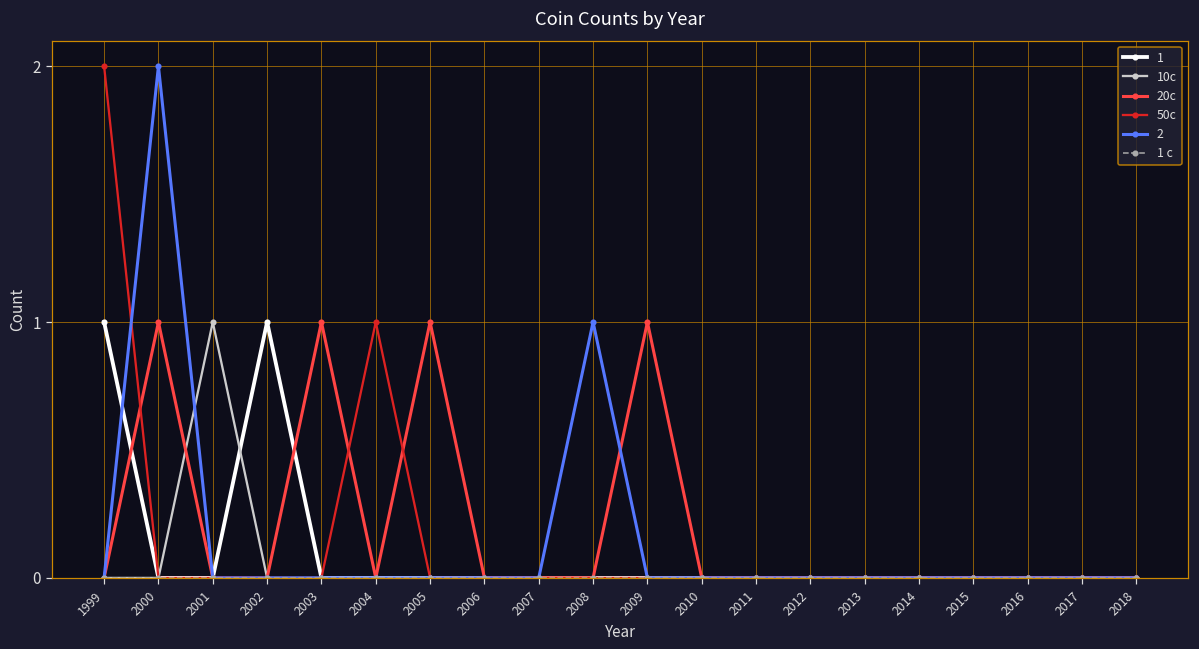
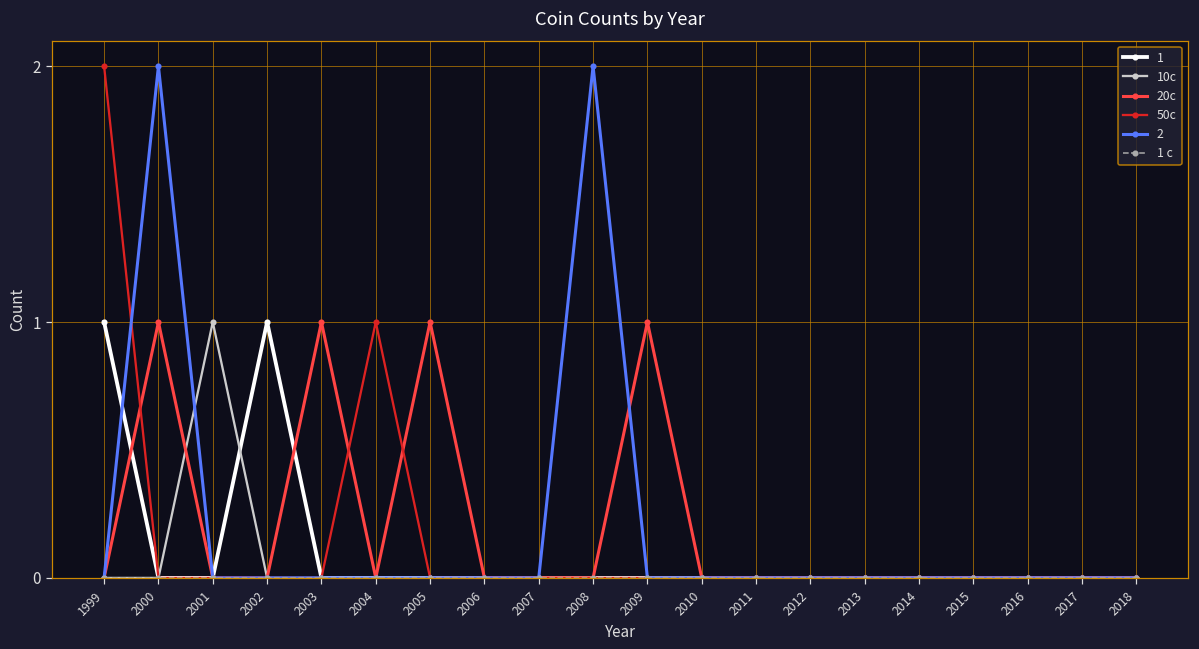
  {
    "1": {
      "1999": 1,
      "2002": 1
    },
    "2": {
      "2000": 2,
-     "2008": 1
+     "2008": 2
    }
  }
